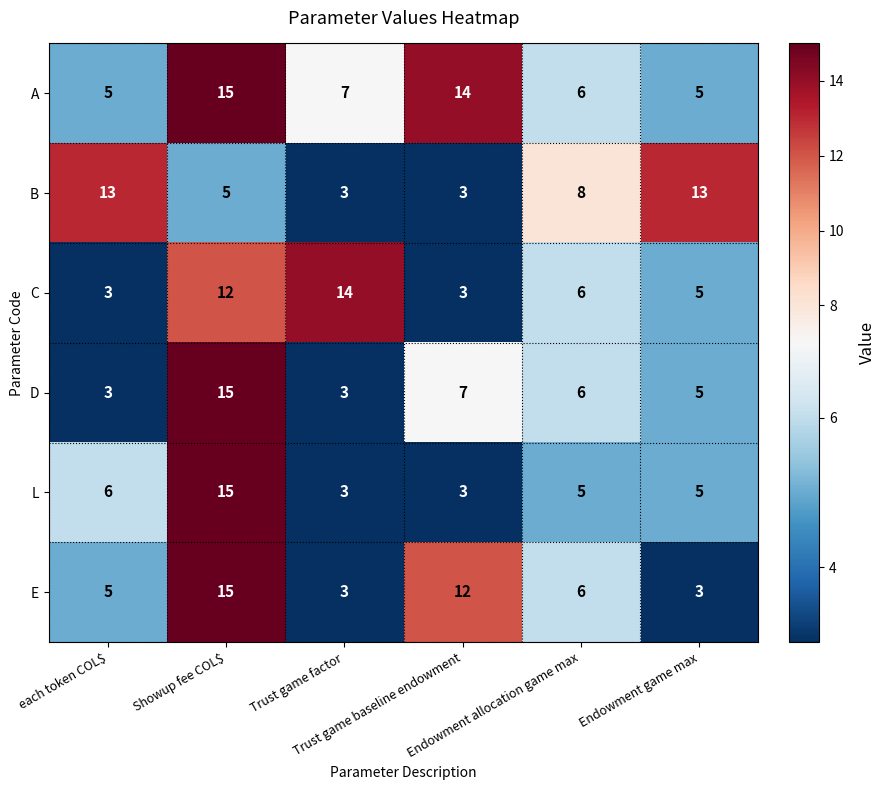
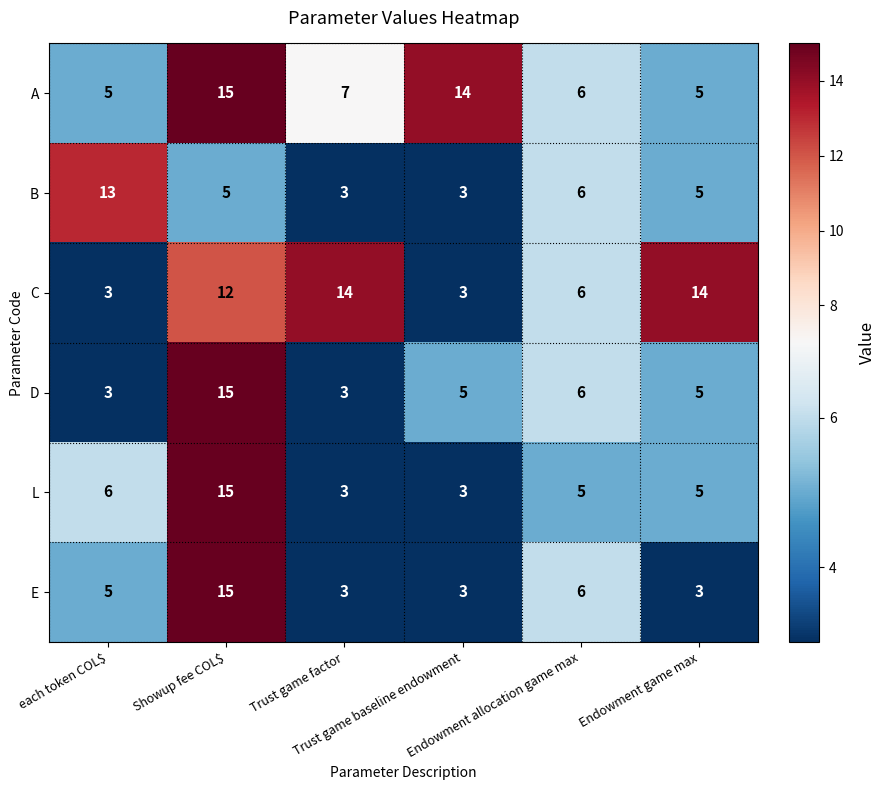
  {
    "A": {
      "each token COL$": 5,
      "Showup fee COL$": 15,
      "Trust game factor": 7,
      "Trust game baseline endowment": 14,
      "Endowment allocation game max": 6,
      "Endowment game max": 5
    },
    "B": {
      "each token COL$": 13,
      "Showup fee COL$": 5,
      "Trust game factor": 3,
      "Trust game baseline endowment": 3,
-     "Endowment allocation game max": 8,
-     "Endowment game max": 13
+     "Endowment allocation game max": 6,
+     "Endowment game max": 5
    },
    "C": {
      "each token COL$": 3,
      "Showup fee COL$": 12,
      "Trust game factor": 14,
      "Trust game baseline endowment": 3,
      "Endowment allocation game max": 6,
-     "Endowment game max": 5
+     "Endowment game max": 14
    },
    "D": {
      "each token COL$": 3,
      "Showup fee COL$": 15,
      "Trust game factor": 3,
-     "Trust game baseline endowment": 7,
+     "Trust game baseline endowment": 5,
      "Endowment allocation game max": 6,
      "Endowment game max": 5
    },
    "L": {
      "each token COL$": 6,
      "Showup fee COL$": 15,
      "Trust game factor": 3,
      "Trust game baseline endowment": 3,
      "Endowment allocation game max": 5,
      "Endowment game max": 5
    },
    "E": {
      "each token COL$": 5,
      "Showup fee COL$": 15,
      "Trust game factor": 3,
-     "Trust game baseline endowment": 12,
+     "Trust game baseline endowment": 3,
      "Endowment allocation game max": 6,
      "Endowment game max": 3
    }
  }
